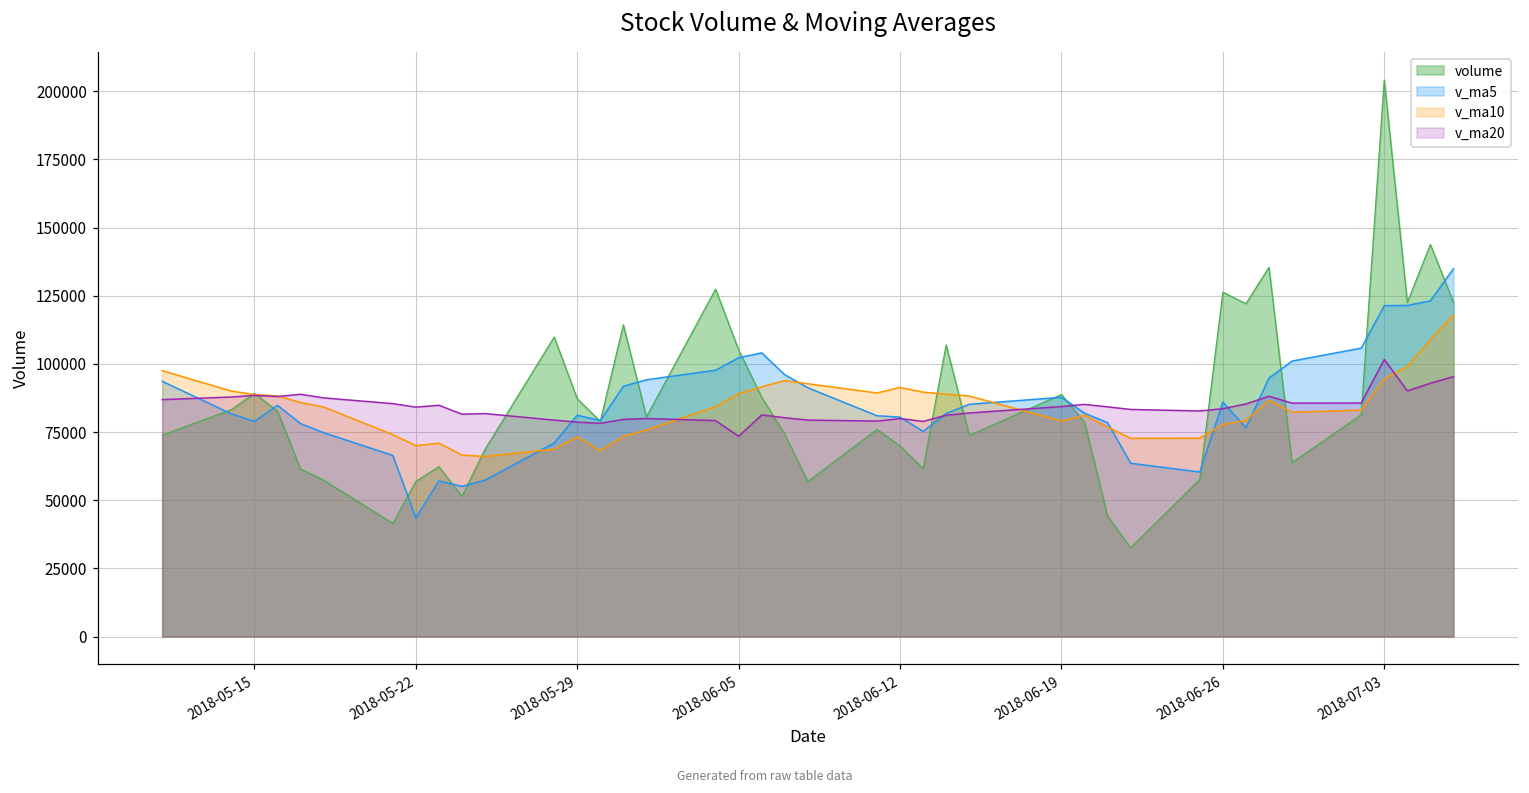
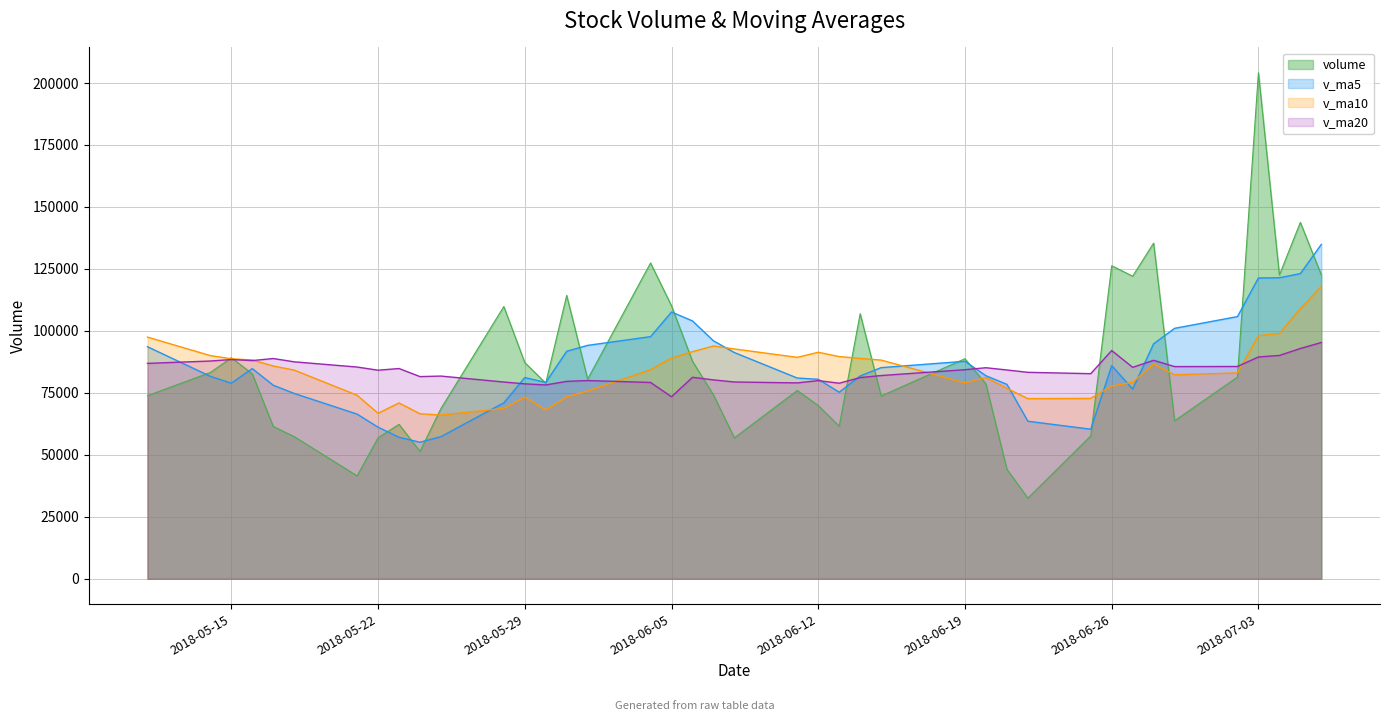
  {
    "volume": {
      "2018-05-22": 57000,
      "2018-05-29": 87000,
-     "2018-06-05": 105000,
+     "2018-06-05": 110000,
      "2018-06-12": 70000,
      "2018-06-19": 89000,
      "2018-06-26": 126000,
      "2018-07-03": 204000
    },
    "v_ma5": {
      "2018-05-15": 79000,
-     "2018-05-22": 44000,
+     "2018-05-22": 61000,
      "2018-05-29": 81000,
-     "2018-06-05": 102000,
+     "2018-06-05": 108000,
      "2018-06-19": 88000,
      "2018-06-26": 86000,
      "2018-07-03": 121000
    },
    "v_ma10": {
-     "2018-05-22": 70000,
+     "2018-05-22": 67000,
      "2018-05-29": 73000,
      "2018-06-05": 89000,
      "2018-06-12": 91000,
      "2018-06-19": 79000,
      "2018-06-26": 78000,
-     "2018-07-03": 95000
+     "2018-07-03": 98000
    },
    "v_ma20": {
      "2018-05-22": 84000,
      "2018-05-29": 79000,
      "2018-06-05": 73000,
      "2018-06-19": 84000,
-     "2018-06-26": 84000,
-     "2018-07-03": 102000
+     "2018-06-26": 92000,
+     "2018-07-03": 89000
    }
  }
